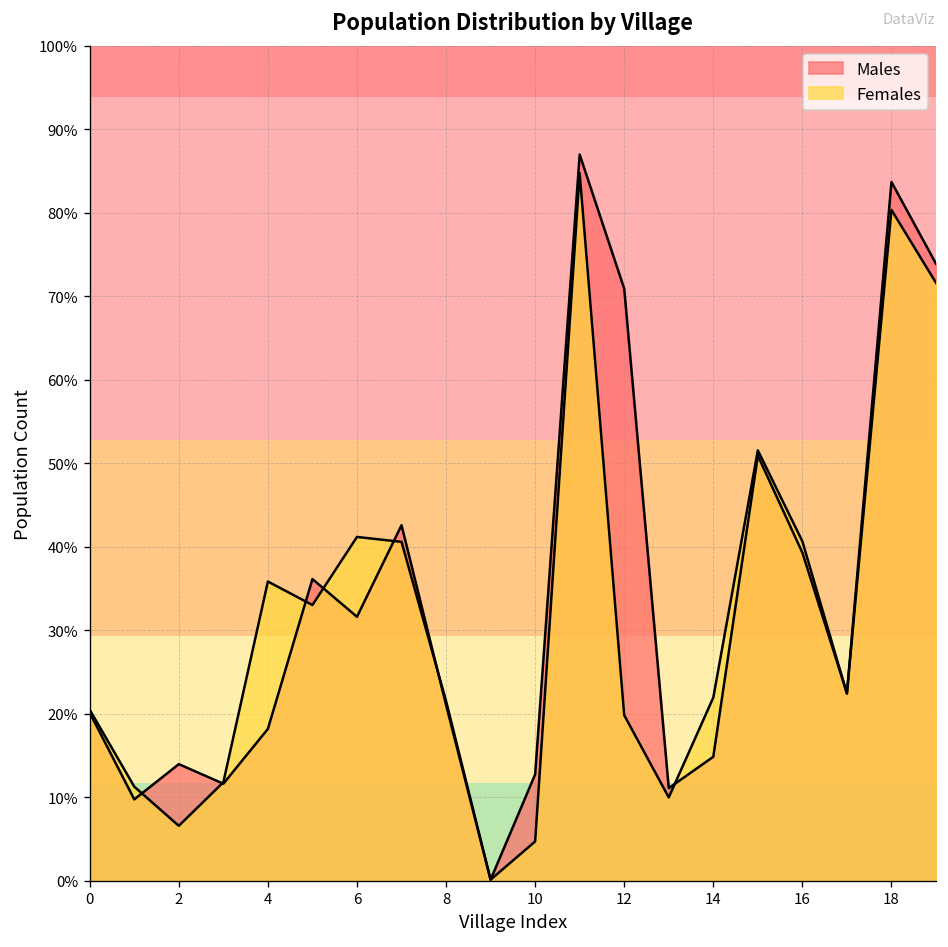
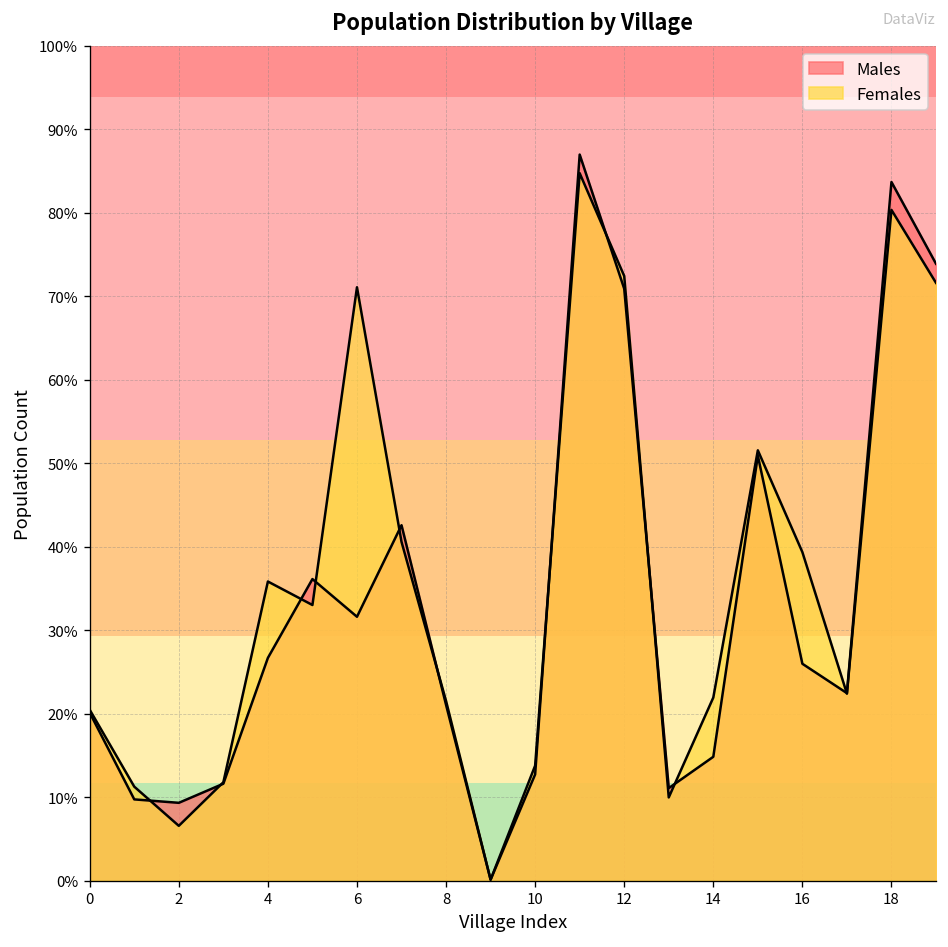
  {
    "Males": {
-     "2": "14%",
-     "4": "18%",
+     "2": "9%",
+     "4": "27%",
      "6": "32%",
      "8": "21%",
      "10": "13%",
      "12": "71%",
      "14": "15%",
-     "16": "39%",
+     "16": "26%",
      "18": "84%"
    },
    "Females": {
      "2": "7%",
      "4": "36%",
-     "6": "41%",
+     "6": "71%",
      "8": "22%",
-     "10": "5%",
-     "12": "20%",
+     "10": "14%",
+     "12": "72%",
      "14": "22%",
-     "16": "41%",
+     "16": "39%",
      "18": "80%"
    }
  }
